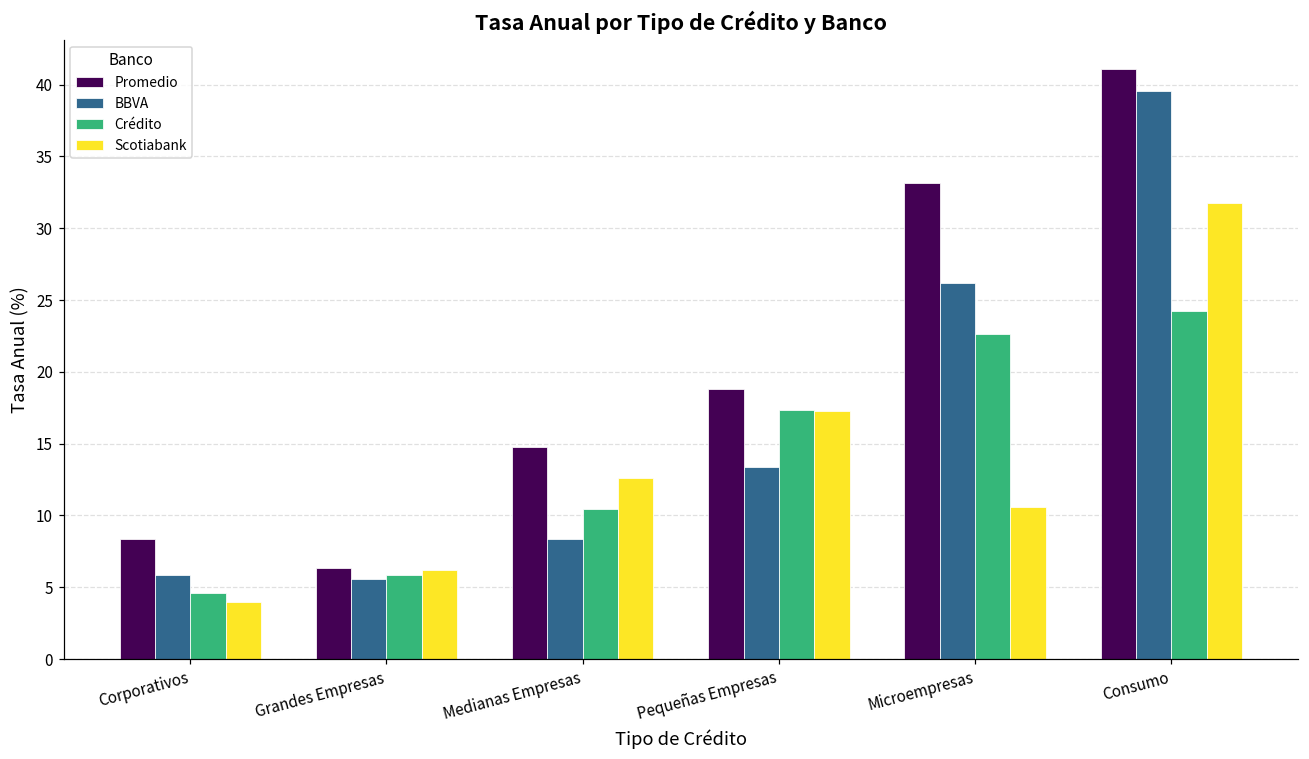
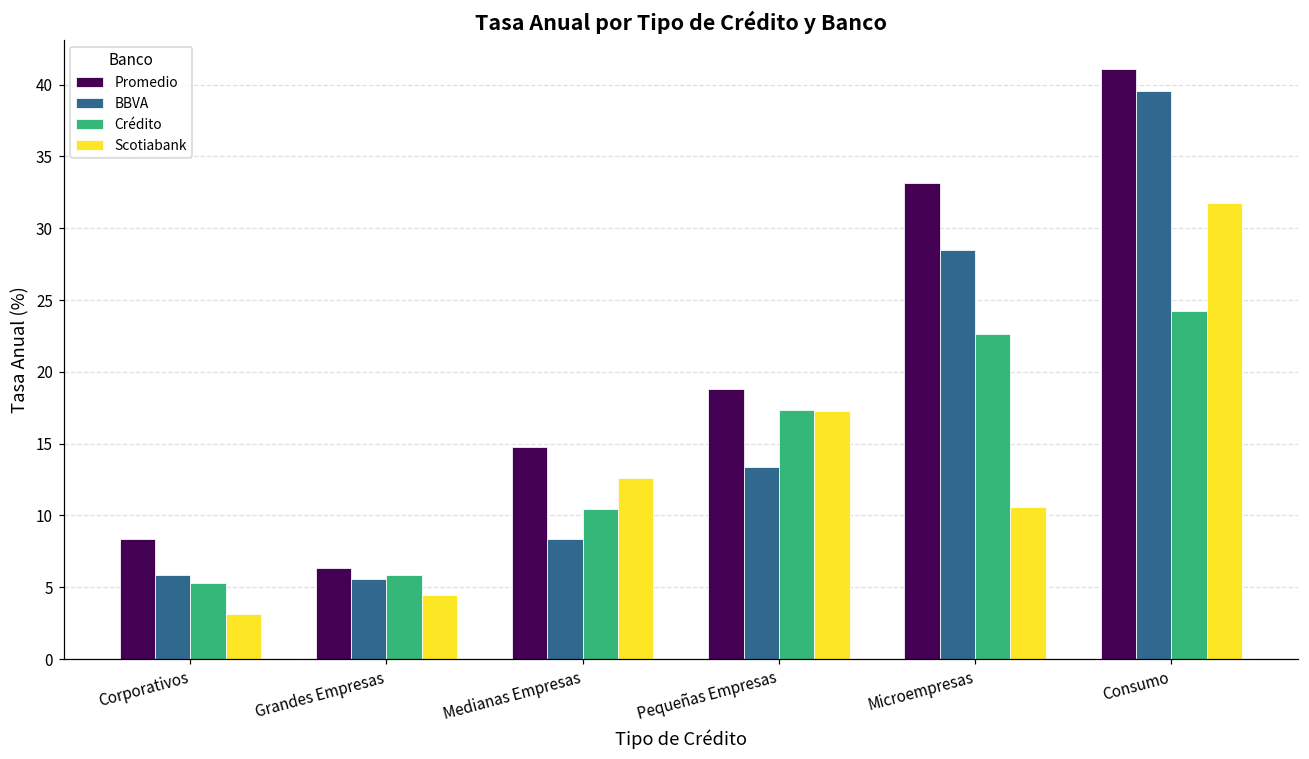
  {
    "Promedio": {
      "Corporativos": 8.4,
      "Grandes Empresas": 6.3,
      "Medianas Empresas": 14.7,
      "Pequeñas Empresas": 18.8,
      "Microempresas": 33.2,
      "Consumo": 41.1
    },
    "BBVA": {
      "Corporativos": 5.9,
      "Grandes Empresas": 5.6,
      "Medianas Empresas": 8.4,
      "Pequeñas Empresas": 13.4,
-     "Microempresas": 26.2,
+     "Microempresas": 28.5,
      "Consumo": 39.5
    },
    "Crédito": {
-     "Corporativos": 4.6,
+     "Corporativos": 5.3,
      "Grandes Empresas": 5.9,
      "Medianas Empresas": 10.5,
      "Pequeñas Empresas": 17.4,
      "Microempresas": 22.6,
      "Consumo": 24.3
    },
    "Scotiabank": {
-     "Corporativos": 4.0,
-     "Grandes Empresas": 6.2,
+     "Corporativos": 3.2,
+     "Grandes Empresas": 4.4,
      "Medianas Empresas": 12.6,
      "Pequeñas Empresas": 17.3,
      "Microempresas": 10.6,
      "Consumo": 31.8
    }
  }
